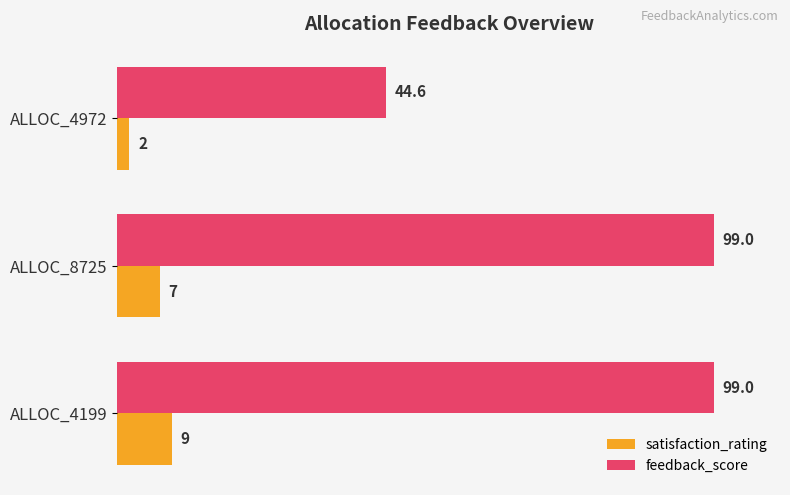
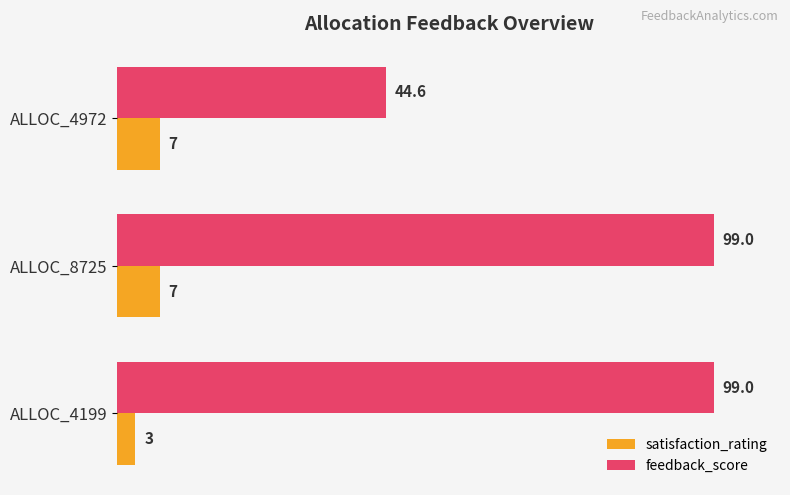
  {
    "satisfaction_rating": {
-     "ALLOC_4972": 2,
+     "ALLOC_4972": 7,
      "ALLOC_8725": 7,
-     "ALLOC_4199": 9
+     "ALLOC_4199": 3
    },
    "feedback_score": {
      "ALLOC_4972": 44.6,
      "ALLOC_8725": 99.0,
      "ALLOC_4199": 99.0
    }
  }
